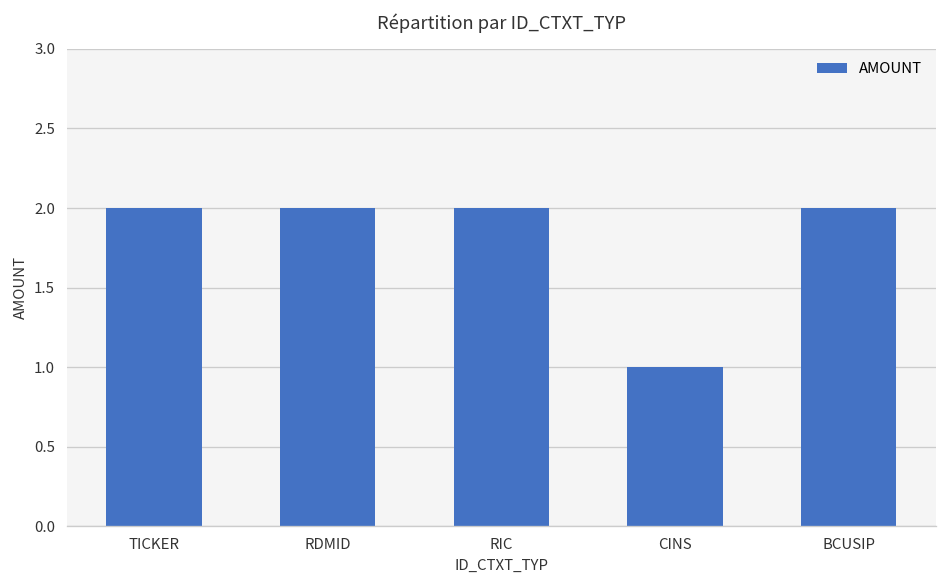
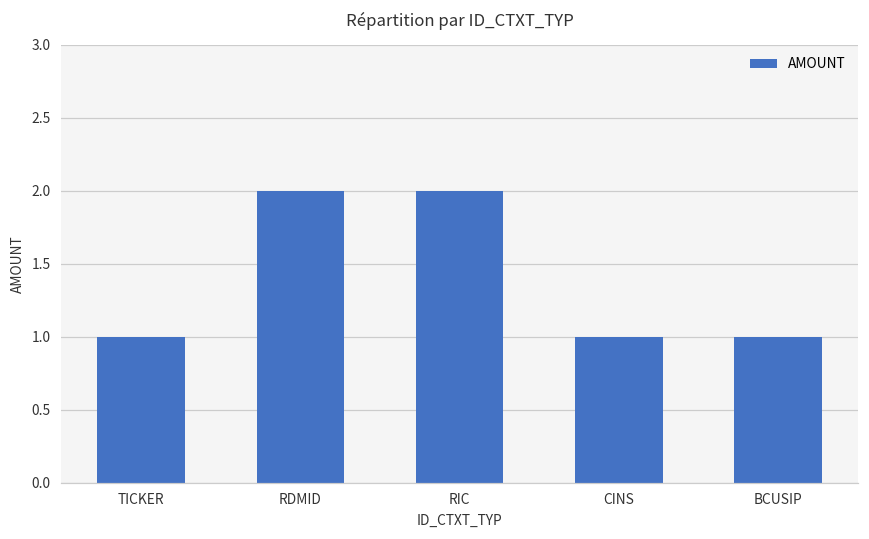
  {
-   "TICKER": 2,
+   "TICKER": 1,
    "RDMID": 2,
    "RIC": 2,
    "CINS": 1,
-   "BCUSIP": 2
+   "BCUSIP": 1
  }
